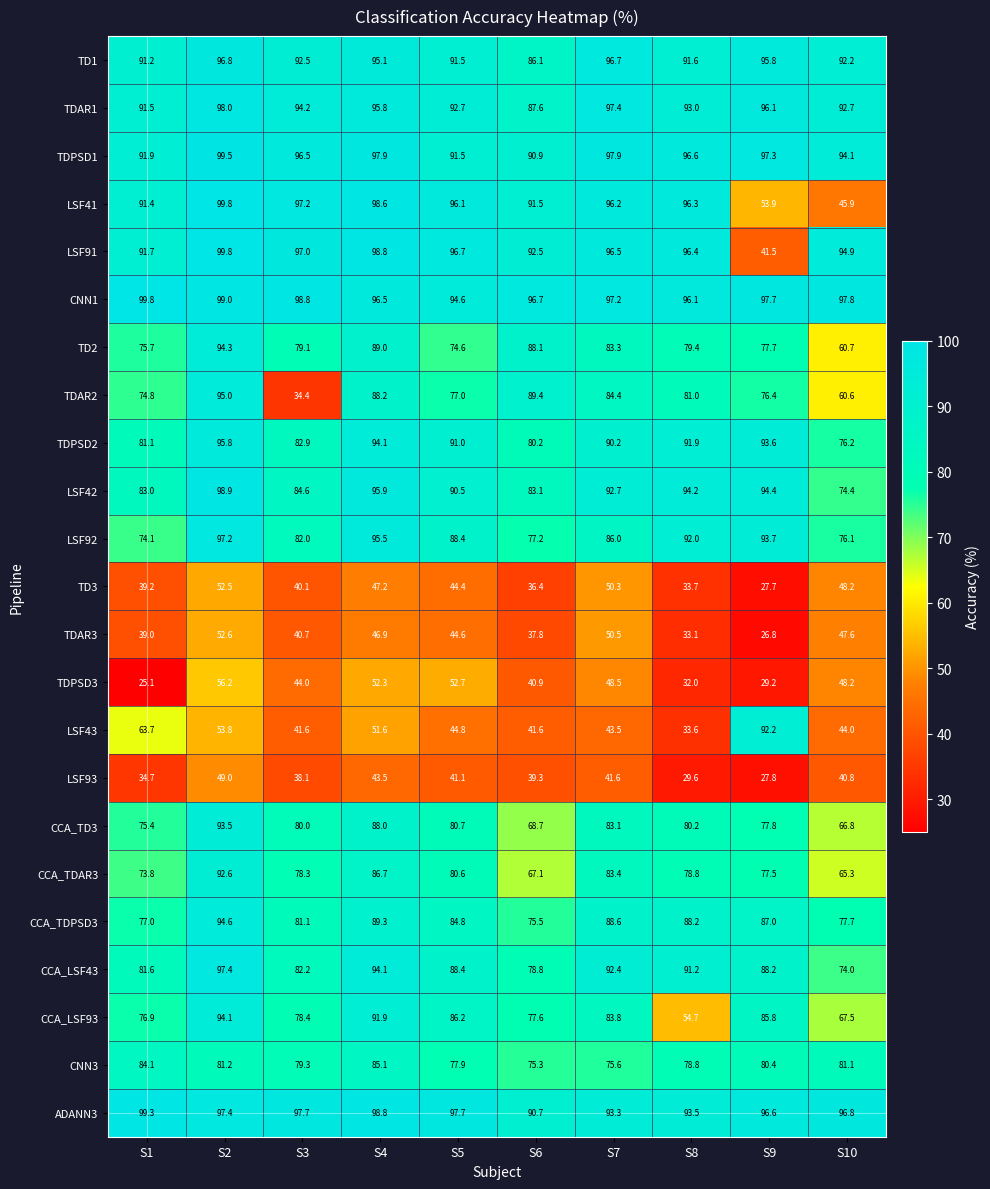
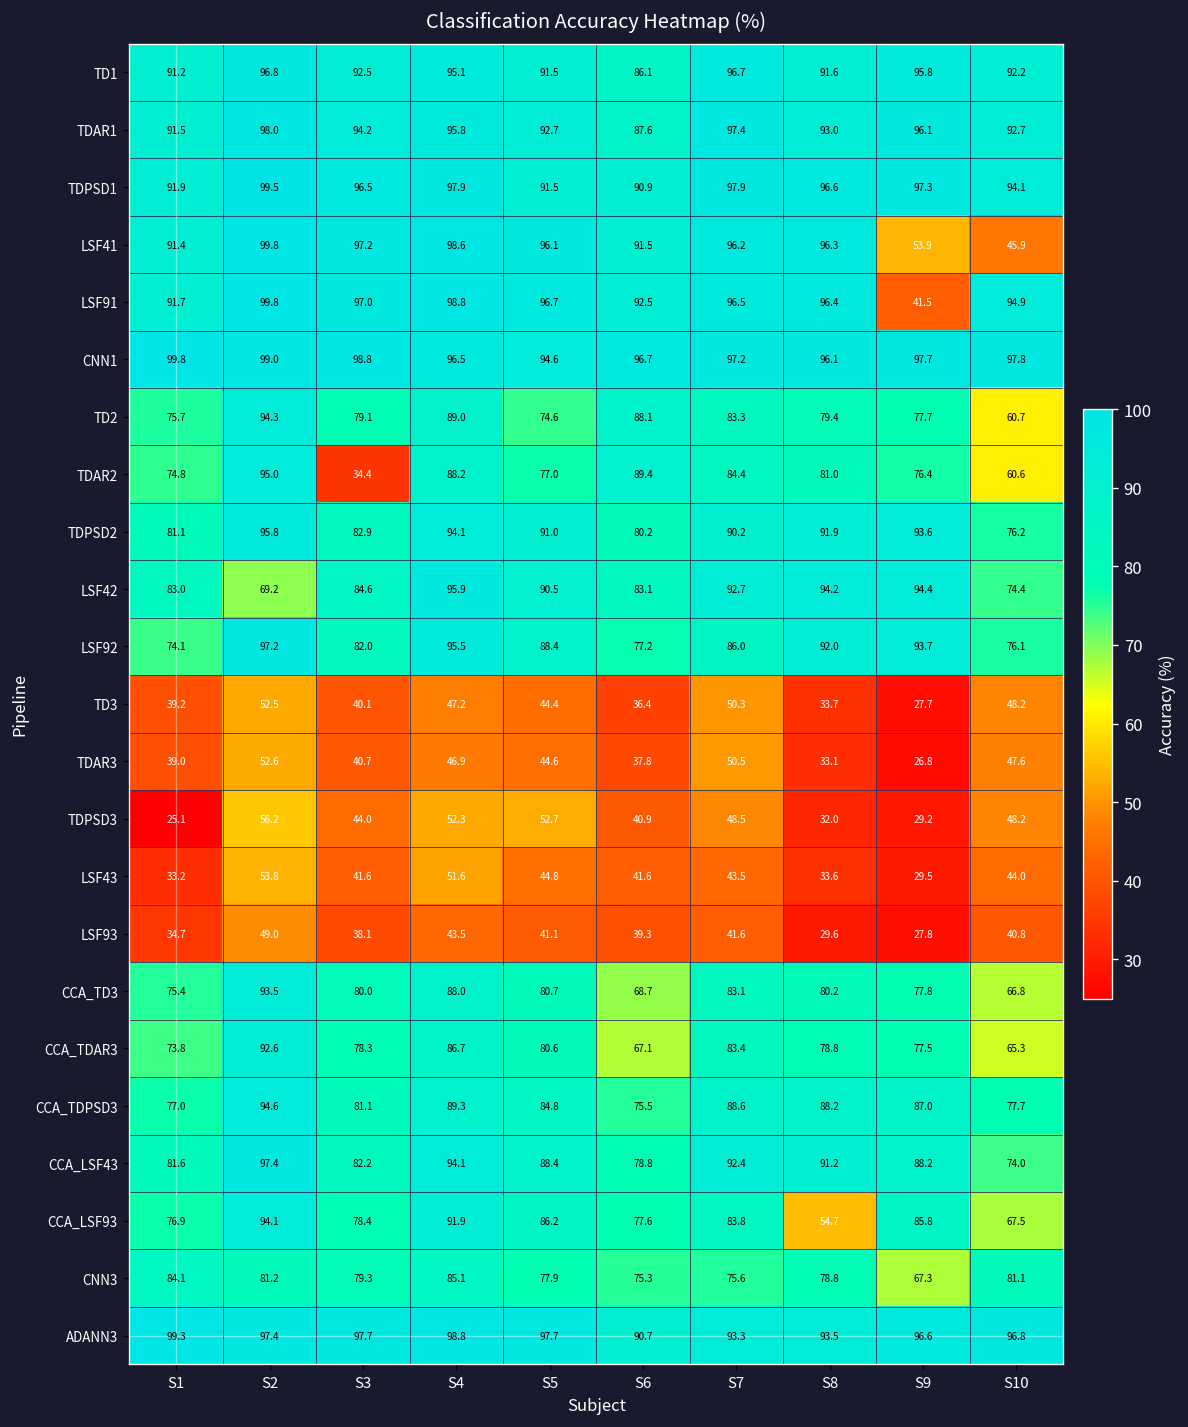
  {
    "LSF42": {
      "S1": 83.0,
-     "S2": 98.9,
+     "S2": 69.2,
      "S3": 84.6,
      "S4": 95.9,
      "S5": 90.5,
      "S6": 83.1,
      "S7": 92.7,
      "S8": 94.2,
      "S9": 94.4,
      "S10": 74.4
    },
    "LSF43": {
-     "S1": 63.7,
+     "S1": 33.2,
      "S2": 53.8,
      "S3": 41.6,
      "S4": 51.6,
      "S5": 44.8,
      "S6": 41.6,
      "S7": 43.5,
      "S8": 33.6,
-     "S9": 92.2,
+     "S9": 29.5,
      "S10": 44.0
    },
    "CNN3": {
      "S1": 84.1,
      "S2": 81.2,
      "S3": 79.3,
      "S4": 85.1,
      "S5": 77.9,
      "S6": 75.3,
      "S7": 75.6,
      "S8": 78.8,
-     "S9": 80.4,
+     "S9": 67.3,
      "S10": 81.1
    }
  }
